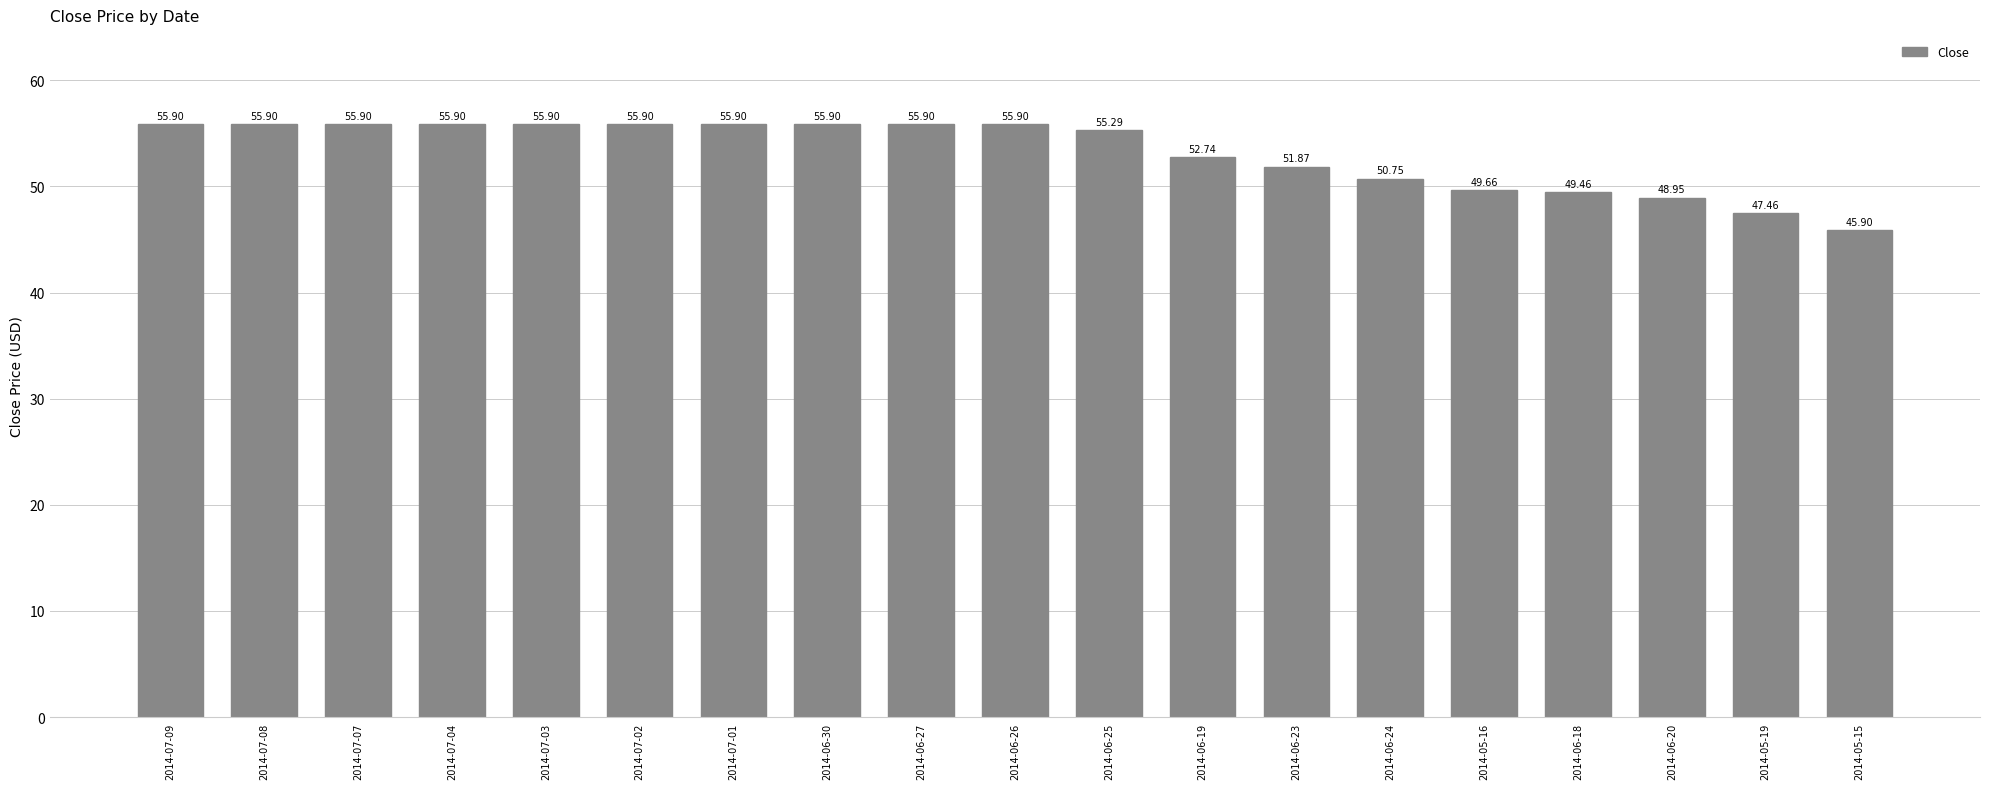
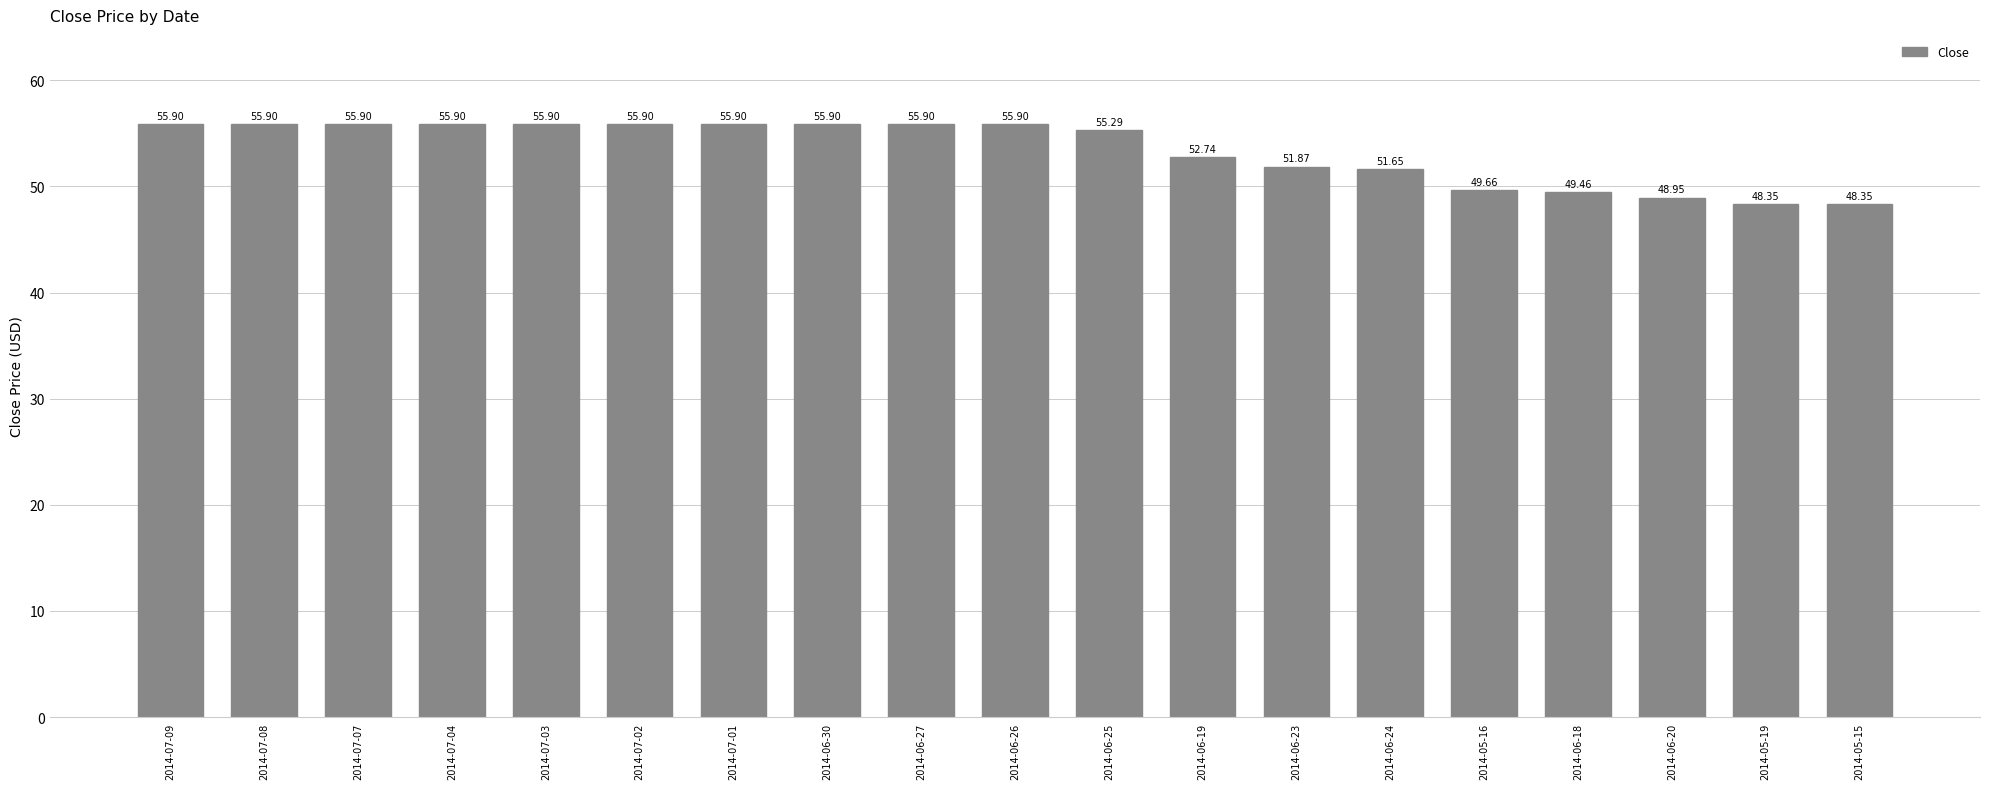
  {
    "2014-07-09": 55.90,
    "2014-07-08": 55.90,
    "2014-07-07": 55.90,
    "2014-07-04": 55.90,
    "2014-07-03": 55.90,
    "2014-07-02": 55.90,
    "2014-07-01": 55.90,
    "2014-06-30": 55.90,
    "2014-06-27": 55.90,
    "2014-06-26": 55.90,
    "2014-06-25": 55.29,
    "2014-06-19": 52.74,
    "2014-06-23": 51.87,
-   "2014-06-24": 50.75,
+   "2014-06-24": 51.65,
    "2014-05-16": 49.66,
    "2014-06-18": 49.46,
    "2014-06-20": 48.95,
-   "2014-05-19": 47.46,
-   "2014-05-15": 45.90
+   "2014-05-19": 48.35,
+   "2014-05-15": 48.35
  }
